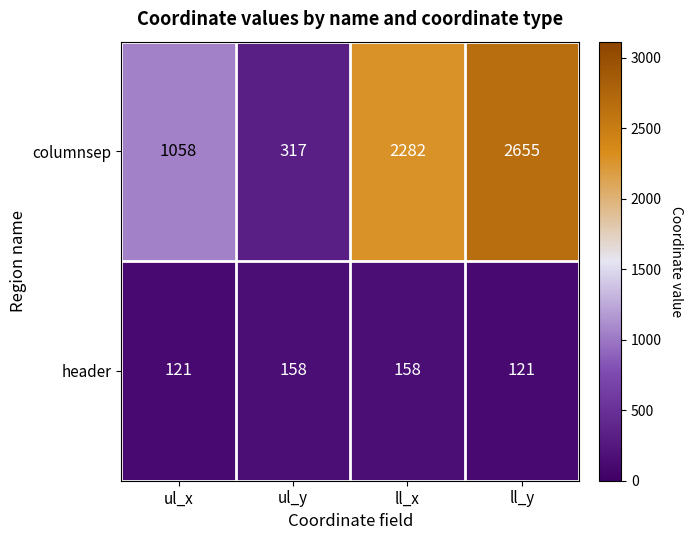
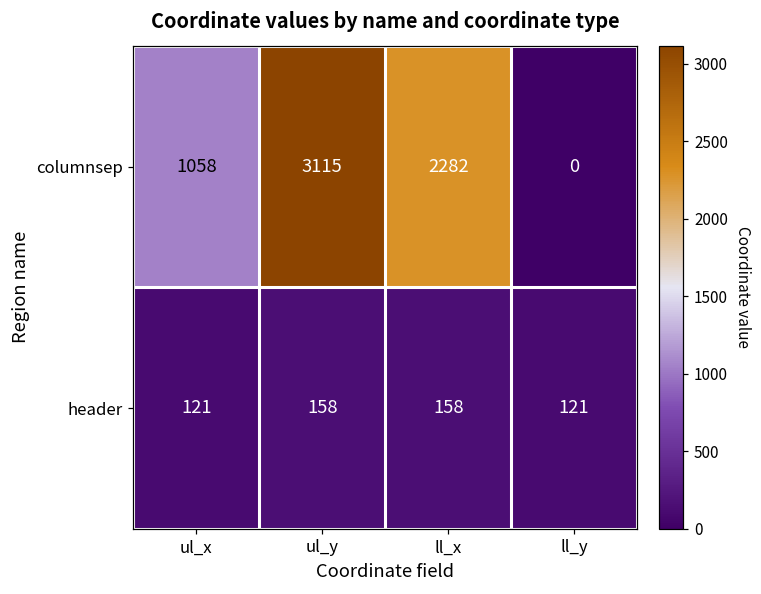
  {
    "columnsep": {
      "ul_x": 1058,
-     "ul_y": 317,
+     "ul_y": 3115,
      "ll_x": 2282,
-     "ll_y": 2655
+     "ll_y": 0
    },
    "header": {
      "ul_x": 121,
      "ul_y": 158,
      "ll_x": 158,
      "ll_y": 121
    }
  }
